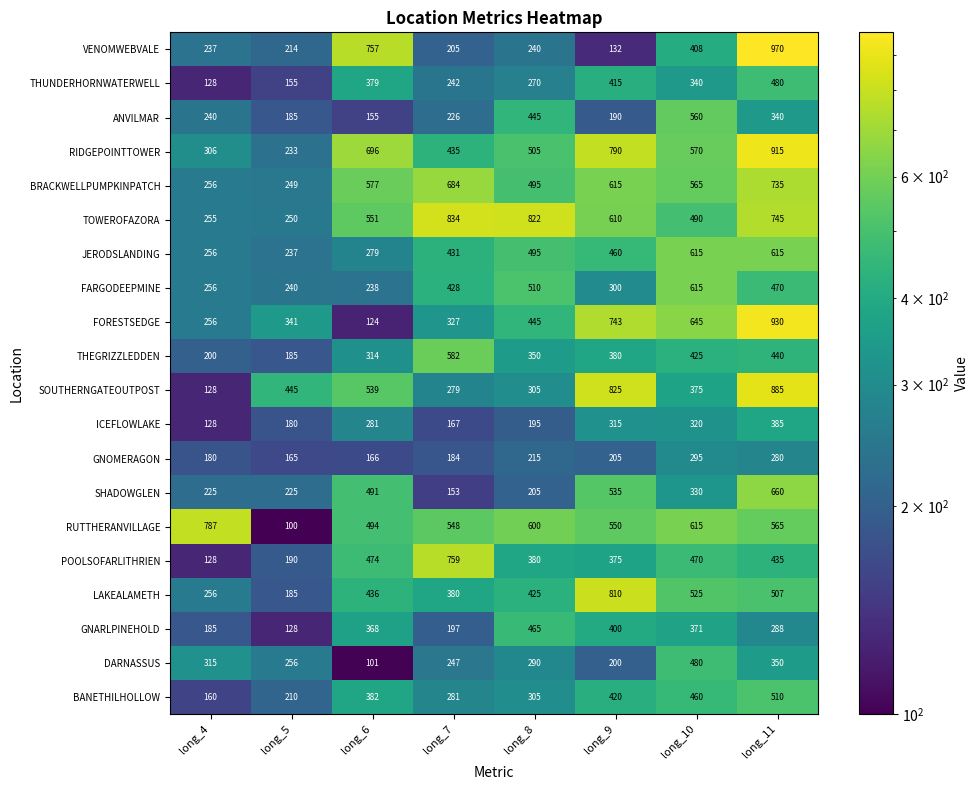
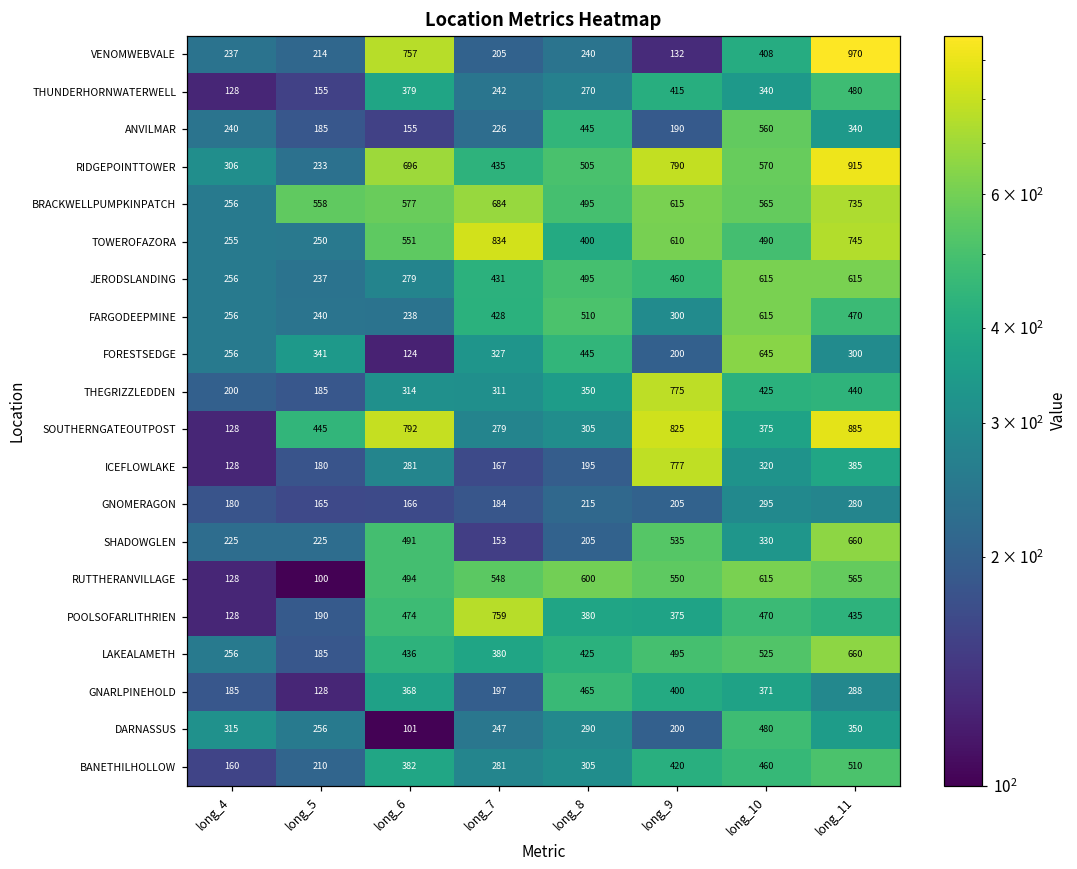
  {
    "VENOMWEBVALE": {
      "long_4": 237,
      "long_5": 214,
      "long_6": 757,
      "long_7": 205,
      "long_8": 240,
      "long_9": 132,
      "long_10": 408,
      "long_11": 970
    },
    "THUNDERHORNWATERWELL": {
      "long_4": 128,
      "long_5": 155,
      "long_6": 379,
      "long_7": 242,
      "long_8": 270,
      "long_9": 415,
      "long_10": 340,
      "long_11": 480
    },
    "ANVILMAR": {
      "long_4": 240,
      "long_5": 185,
      "long_6": 155,
      "long_7": 226,
      "long_8": 445,
      "long_9": 190,
      "long_10": 560,
      "long_11": 340
    },
    "RIDGEPOINTTOWER": {
      "long_4": 306,
      "long_5": 233,
      "long_6": 696,
      "long_7": 435,
      "long_8": 505,
      "long_9": 790,
      "long_10": 570,
      "long_11": 915
    },
    "BRACKWELLPUMPKINPATCH": {
      "long_4": 256,
-     "long_5": 249,
+     "long_5": 558,
      "long_6": 577,
      "long_7": 684,
      "long_8": 495,
      "long_9": 615,
      "long_10": 565,
      "long_11": 735
    },
    "TOWEROFAZORA": {
      "long_4": 255,
      "long_5": 250,
      "long_6": 551,
      "long_7": 834,
-     "long_8": 822,
+     "long_8": 400,
      "long_9": 610,
      "long_10": 490,
      "long_11": 745
    },
    "JERODSLANDING": {
      "long_4": 256,
      "long_5": 237,
      "long_6": 279,
      "long_7": 431,
      "long_8": 495,
      "long_9": 460,
      "long_10": 615,
      "long_11": 615
    },
    "FARGODEEPMINE": {
      "long_4": 256,
      "long_5": 240,
      "long_6": 238,
      "long_7": 428,
      "long_8": 510,
      "long_9": 300,
      "long_10": 615,
      "long_11": 470
    },
    "FORESTSEDGE": {
      "long_4": 256,
      "long_5": 341,
      "long_6": 124,
      "long_7": 327,
      "long_8": 445,
-     "long_9": 743,
+     "long_9": 200,
      "long_10": 645,
-     "long_11": 930
+     "long_11": 300
    },
    "THEGRIZZLEDDEN": {
      "long_4": 200,
      "long_5": 185,
      "long_6": 314,
-     "long_7": 582,
+     "long_7": 311,
      "long_8": 350,
-     "long_9": 380,
+     "long_9": 775,
      "long_10": 425,
      "long_11": 440
    },
    "SOUTHERNGATEOUTPOST": {
      "long_4": 128,
      "long_5": 445,
-     "long_6": 539,
+     "long_6": 792,
      "long_7": 279,
      "long_8": 305,
      "long_9": 825,
      "long_10": 375,
      "long_11": 885
    },
    "ICEFLOWLAKE": {
      "long_4": 128,
      "long_5": 180,
      "long_6": 281,
      "long_7": 167,
      "long_8": 195,
-     "long_9": 315,
+     "long_9": 777,
      "long_10": 320,
      "long_11": 385
    },
    "GNOMERAGON": {
      "long_4": 180,
      "long_5": 165,
      "long_6": 166,
      "long_7": 184,
      "long_8": 215,
      "long_9": 205,
      "long_10": 295,
      "long_11": 280
    },
    "SHADOWGLEN": {
      "long_4": 225,
      "long_5": 225,
      "long_6": 491,
      "long_7": 153,
      "long_8": 205,
      "long_9": 535,
      "long_10": 330,
      "long_11": 660
    },
    "RUTTHERANVILLAGE": {
-     "long_4": 787,
+     "long_4": 128,
      "long_5": 100,
      "long_6": 494,
      "long_7": 548,
      "long_8": 600,
      "long_9": 550,
      "long_10": 615,
      "long_11": 565
    },
    "POOLSOFARLITHRIEN": {
      "long_4": 128,
      "long_5": 190,
      "long_6": 474,
      "long_7": 759,
      "long_8": 380,
      "long_9": 375,
      "long_10": 470,
      "long_11": 435
    },
    "LAKEALAMETH": {
      "long_4": 256,
      "long_5": 185,
      "long_6": 436,
      "long_7": 380,
      "long_8": 425,
-     "long_9": 810,
+     "long_9": 495,
      "long_10": 525,
-     "long_11": 507
+     "long_11": 660
    },
    "GNARLPINEHOLD": {
      "long_4": 185,
      "long_5": 128,
      "long_6": 368,
      "long_7": 197,
      "long_8": 465,
      "long_9": 400,
      "long_10": 371,
      "long_11": 288
    },
    "DARNASSUS": {
      "long_4": 315,
      "long_5": 256,
      "long_6": 101,
      "long_7": 247,
      "long_8": 290,
      "long_9": 200,
      "long_10": 480,
      "long_11": 350
    },
    "BANETHILHOLLOW": {
      "long_4": 160,
      "long_5": 210,
      "long_6": 382,
      "long_7": 281,
      "long_8": 305,
      "long_9": 420,
      "long_10": 460,
      "long_11": 510
    }
  }
